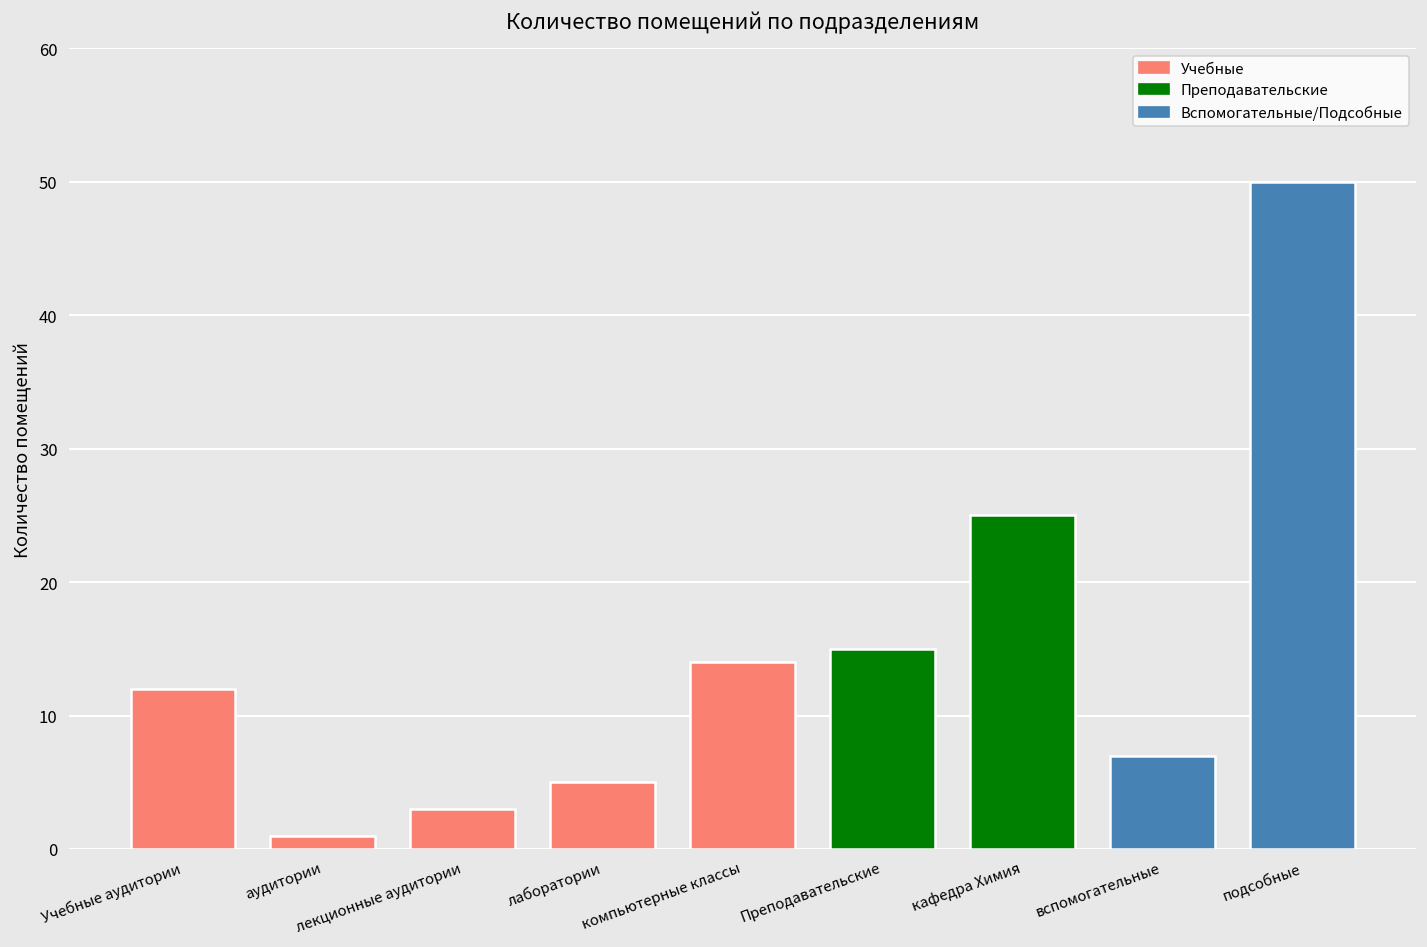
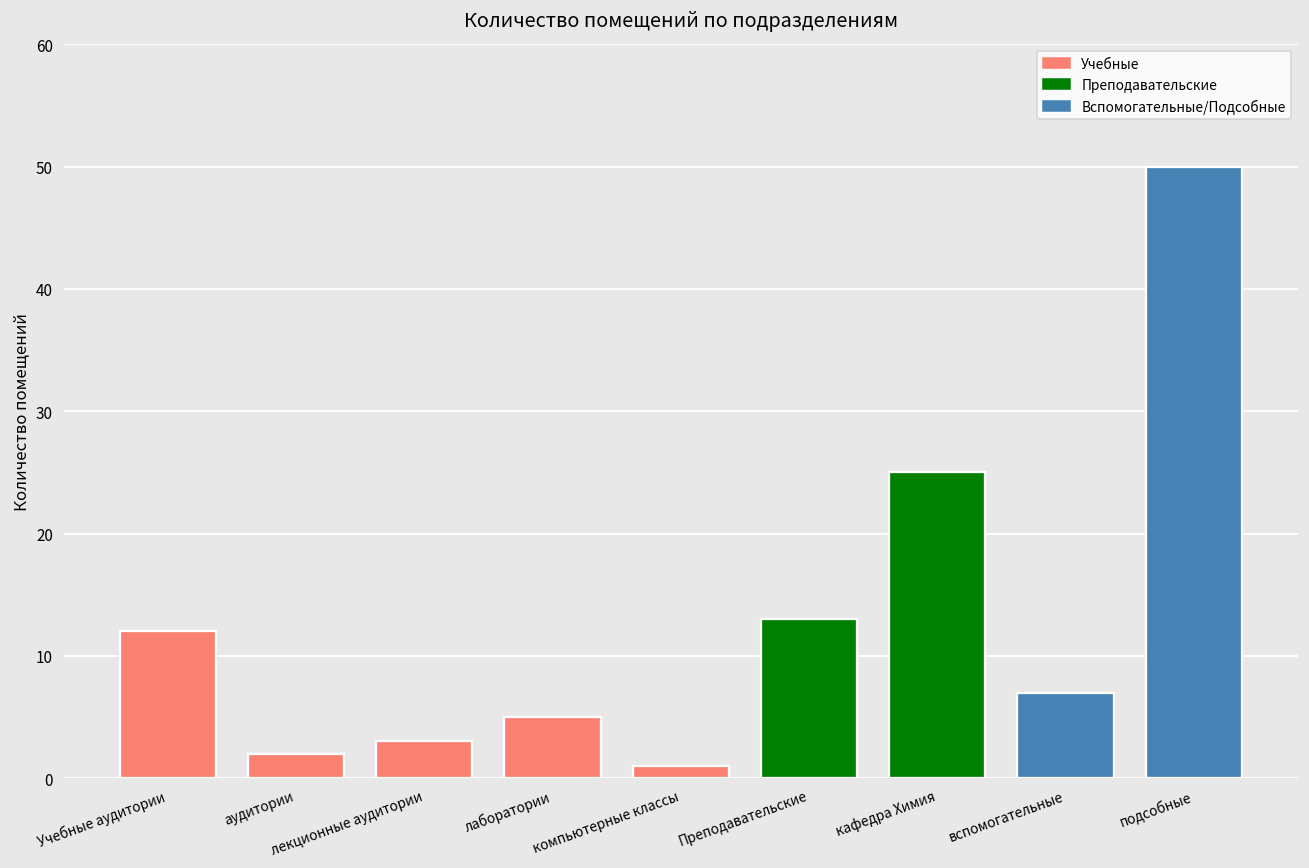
  {
    "Учебные аудитории": 12,
-   "аудитории": 1,
+   "аудитории": 2,
    "лекционные аудитории": 3,
    "лаборатории": 5,
-   "компьютерные классы": 14,
-   "Преподавательские": 15,
+   "компьютерные классы": 1,
+   "Преподавательские": 13,
    "кафедра Химия": 25,
    "вспомогательные": 7,
    "подсобные": 50
  }
